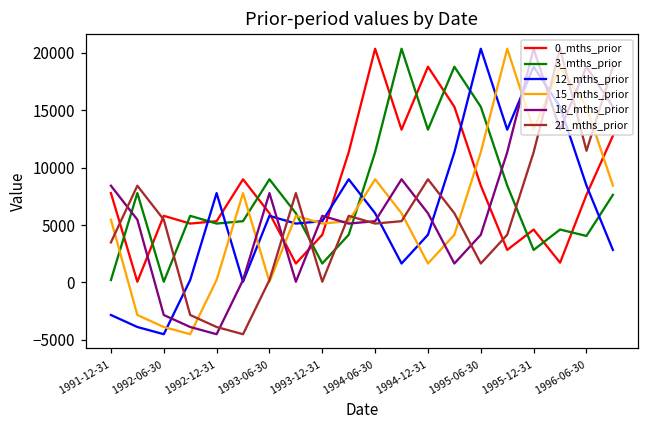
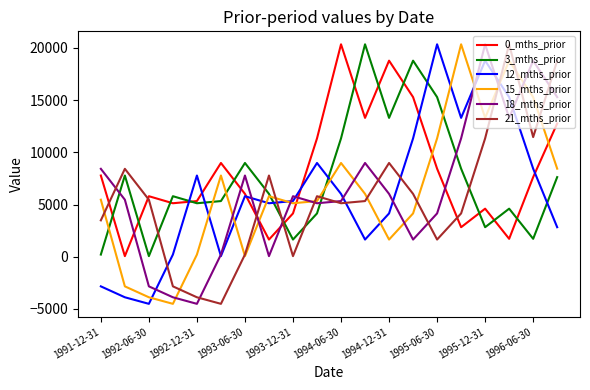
  {
    "0_mths_prior": {
      "1991-12-31": 7800,
      "1992-06-30": 5800,
      "1993-12-31": 4200,
      "1994-06-30": 20400,
      "1994-12-31": 18800,
      "1995-06-30": 8400,
      "1995-12-31": 4600,
      "1996-06-30": 7600
    },
    "3_mths_prior": {
      "1991-12-31": 200,
      "1992-06-30": 100,
      "1993-06-30": 9000,
      "1993-12-31": 1700,
      "1994-06-30": 11300,
      "1994-12-31": 13300,
      "1995-06-30": 15300,
      "1995-12-31": 2800,
-     "1996-06-30": 4100
+     "1996-06-30": 1700
    },
    "12_mths_prior": {
      "1991-12-31": -2800,
      "1992-06-30": -4500,
      "1992-12-31": 7800,
      "1994-06-30": 6000,
      "1994-12-31": 4200,
      "1995-06-30": 20400,
      "1996-06-30": 8400
    },
    "15_mths_prior": {
      "1991-12-31": 5500,
      "1992-06-30": -3900,
      "1992-12-31": 200,
      "1994-06-30": 9000,
      "1994-12-31": 1700,
      "1995-06-30": 11300
    },
    "18_mths_prior": {
      "1991-12-31": 8400,
      "1992-06-30": -2800,
      "1992-12-31": -4500,
      "1993-06-30": 7800,
      "1993-12-31": 5800,
      "1994-12-31": 6000,
      "1995-06-30": 4200
    },
    "21_mths_prior": {
      "1991-12-31": 3500,
      "1992-06-30": 5500,
      "1992-12-31": -3900,
      "1993-12-31": 100,
      "1994-12-31": 9000,
      "1995-06-30": 1700,
      "1995-12-31": 11300,
      "1996-06-30": 11500
    }
  }
